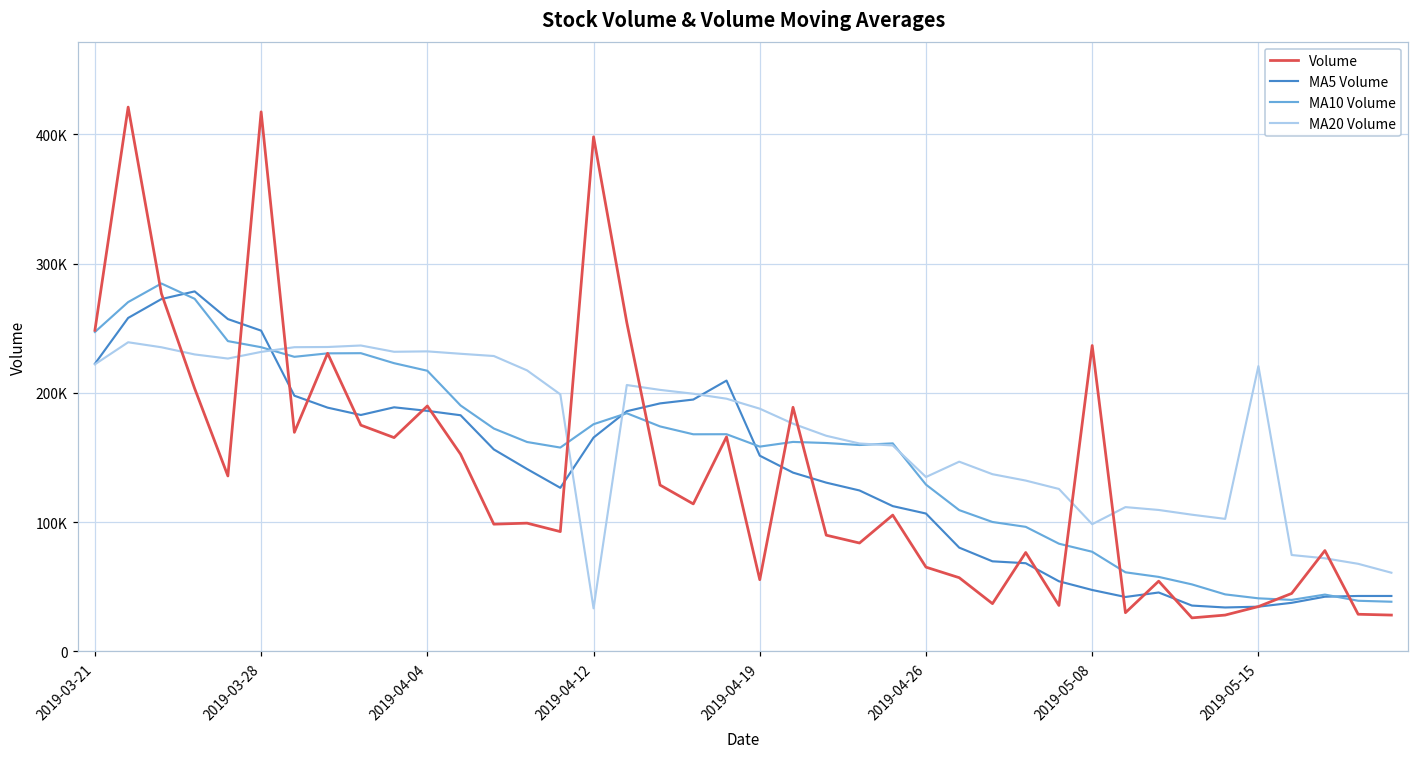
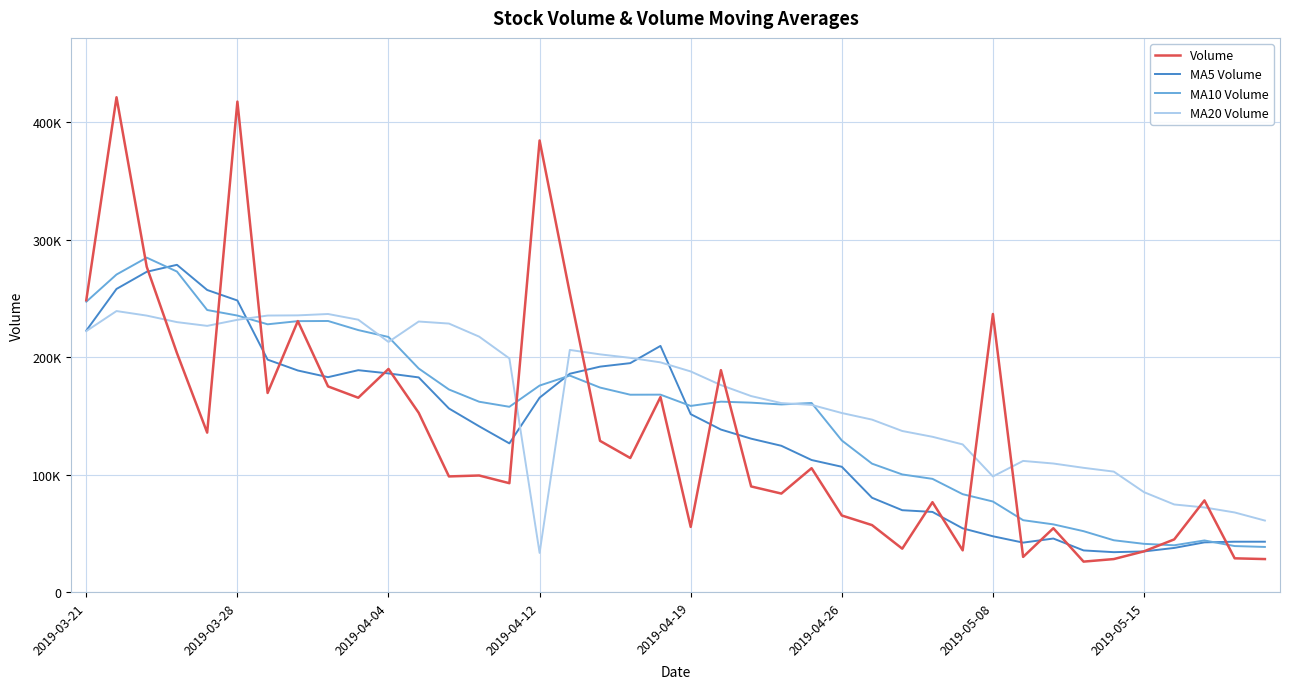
  {
    "Volume": {
      "2019-03-28": 417000,
      "2019-04-04": 190000,
-     "2019-04-12": 398000,
+     "2019-04-12": 384000,
      "2019-04-19": 55000,
      "2019-04-26": 65000,
      "2019-05-08": 237000
    },
    "MA20 Volume": {
      "2019-03-28": 232000,
-     "2019-04-04": 232000,
+     "2019-04-04": 213000,
      "2019-04-12": 33000,
      "2019-04-19": 188000,
-     "2019-04-26": 135000,
+     "2019-04-26": 152000,
      "2019-05-08": 98000,
-     "2019-05-15": 221000
+     "2019-05-15": 85000
    }
  }
